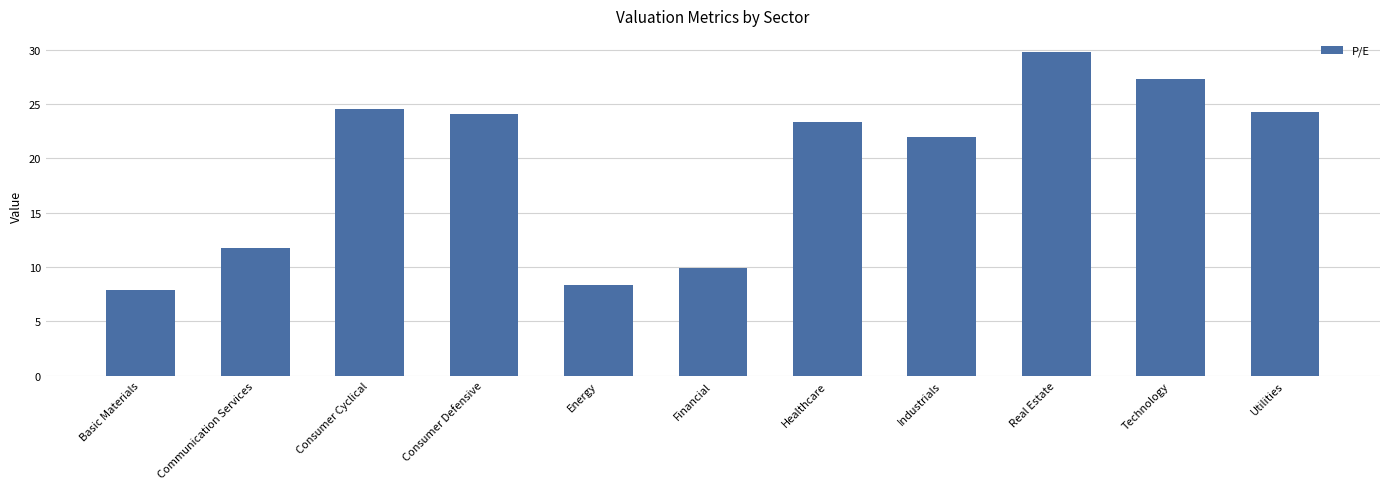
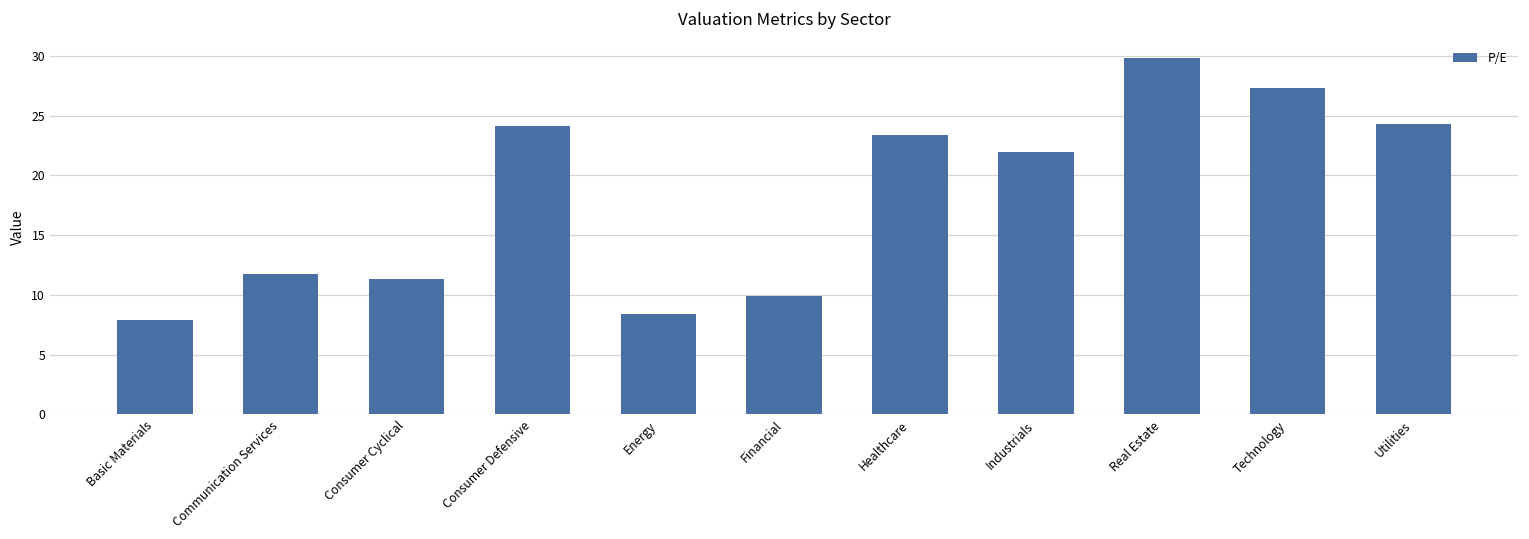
  {
    "Basic Materials": 7.9,
    "Communication Services": 11.8,
-   "Consumer Cyclical": 24.5,
+   "Consumer Cyclical": 11.4,
    "Consumer Defensive": 24.1,
    "Energy": 8.4,
    "Financial": 9.9,
    "Healthcare": 23.4,
    "Industrials": 22.0,
    "Real Estate": 29.8,
    "Technology": 27.3,
    "Utilities": 24.3
  }
